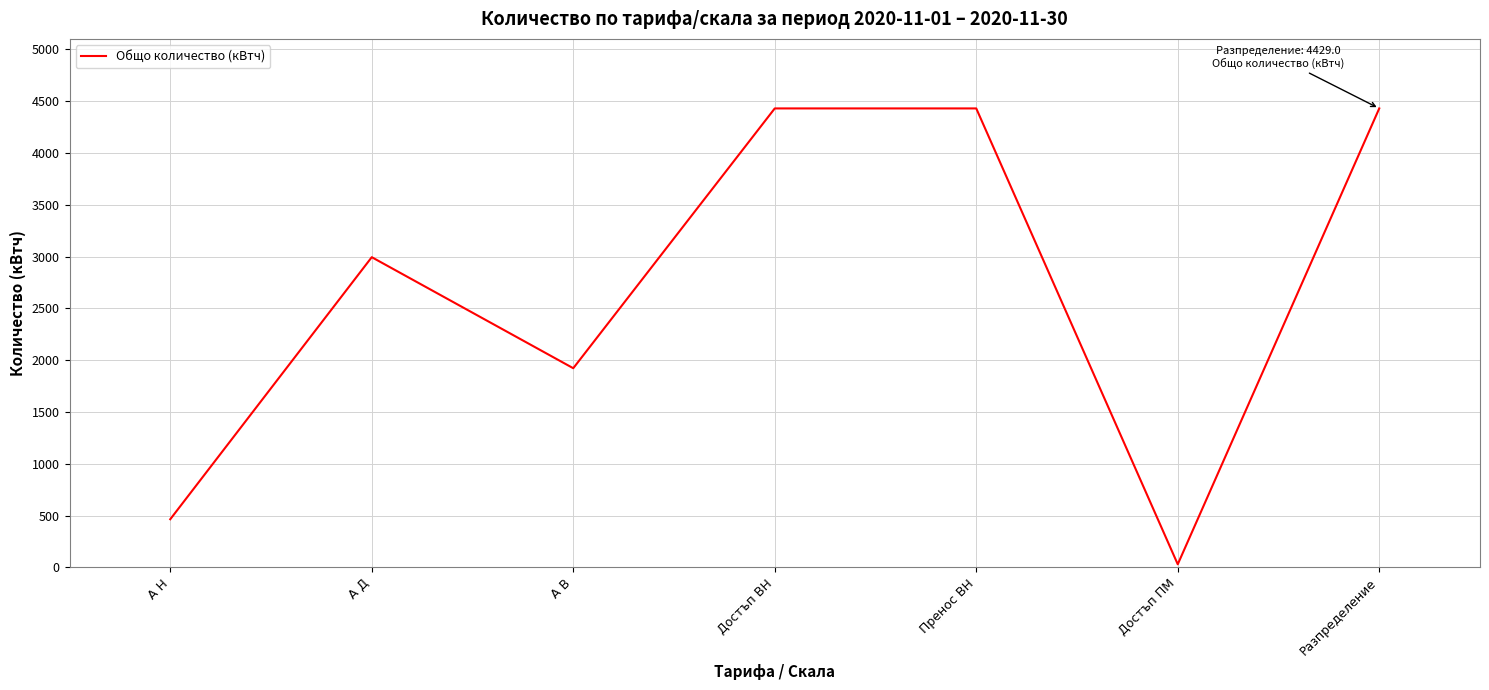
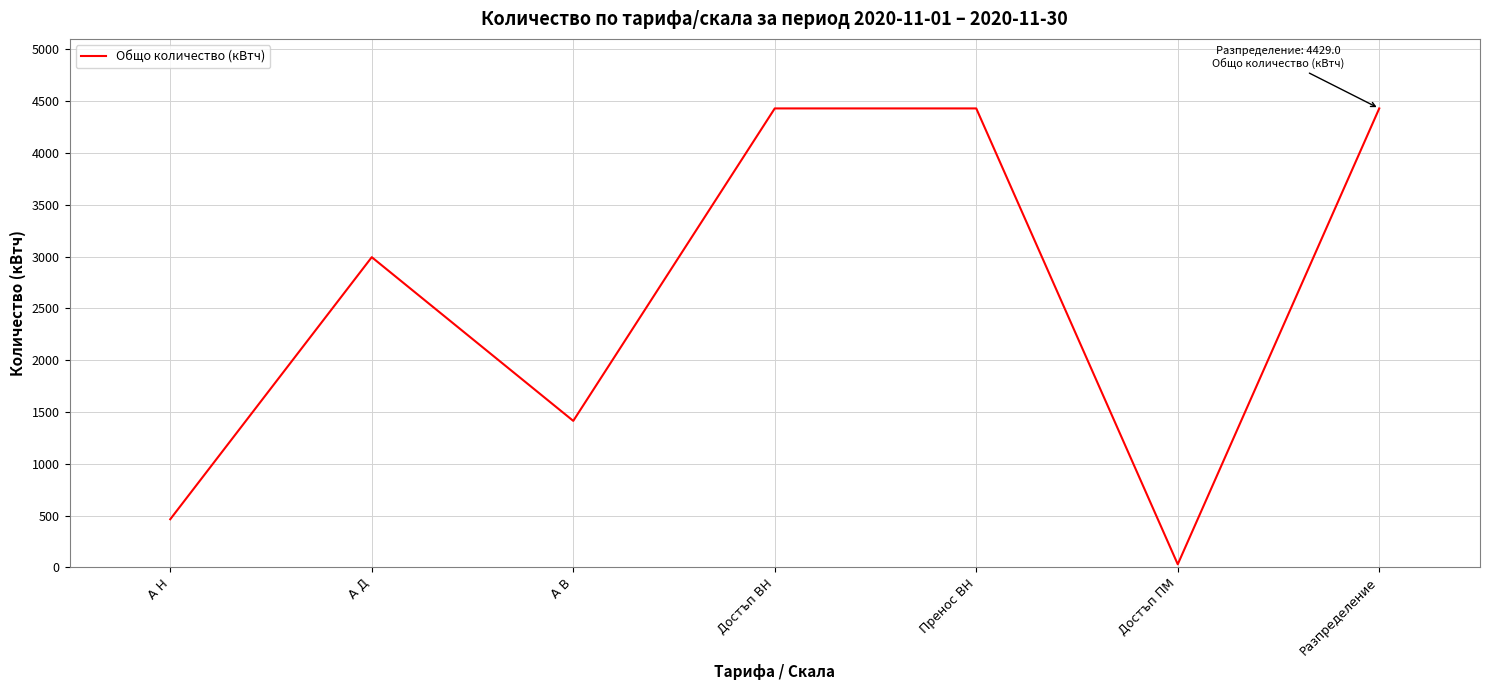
  {
    "А Н": 460,
    "А Д": 2990,
-   "А В": 1920,
+   "А В": 1410,
    "Достъп ВН": 4430,
    "Пренос ВН": 4430,
    "Достъп ПМ": 30
  }
